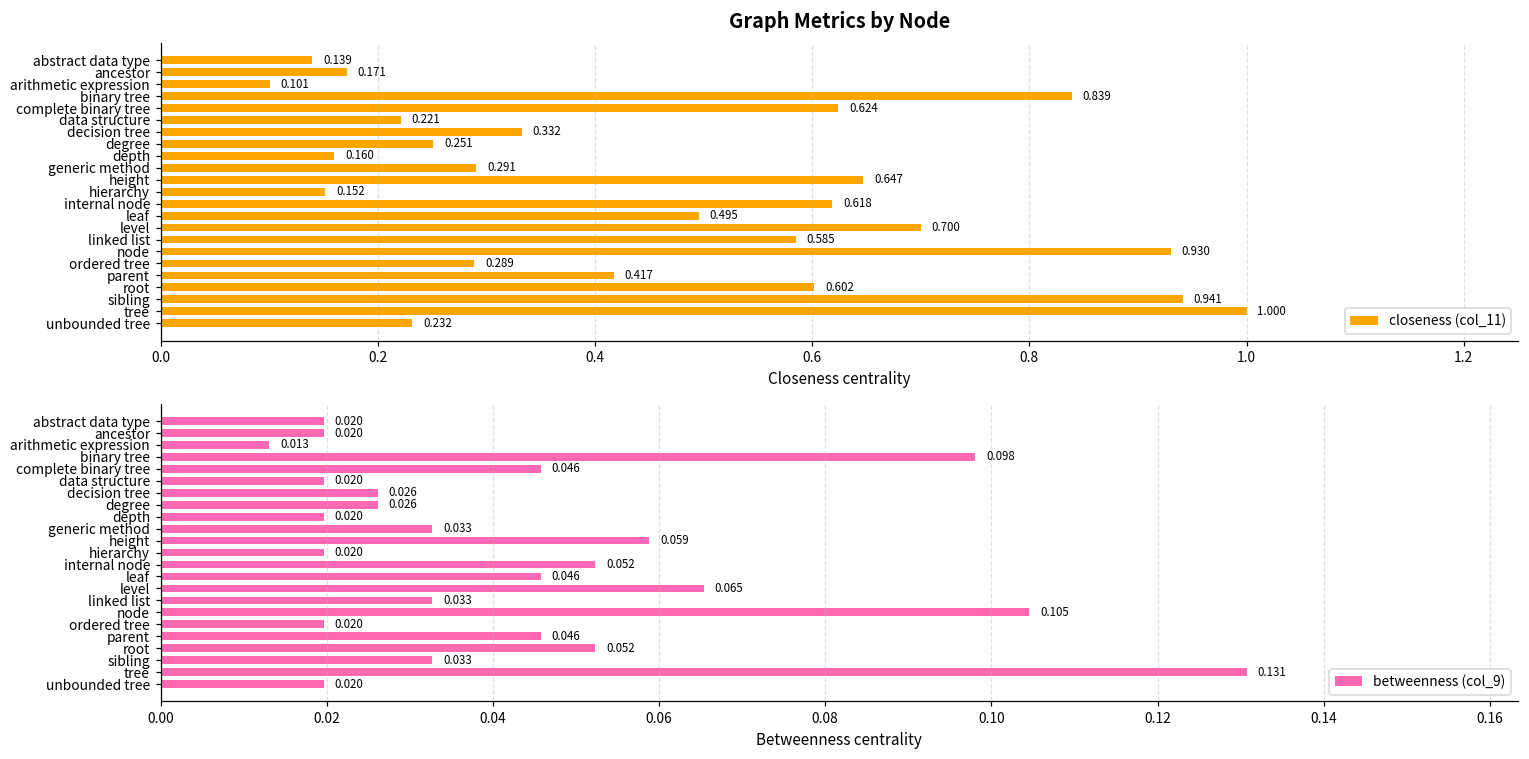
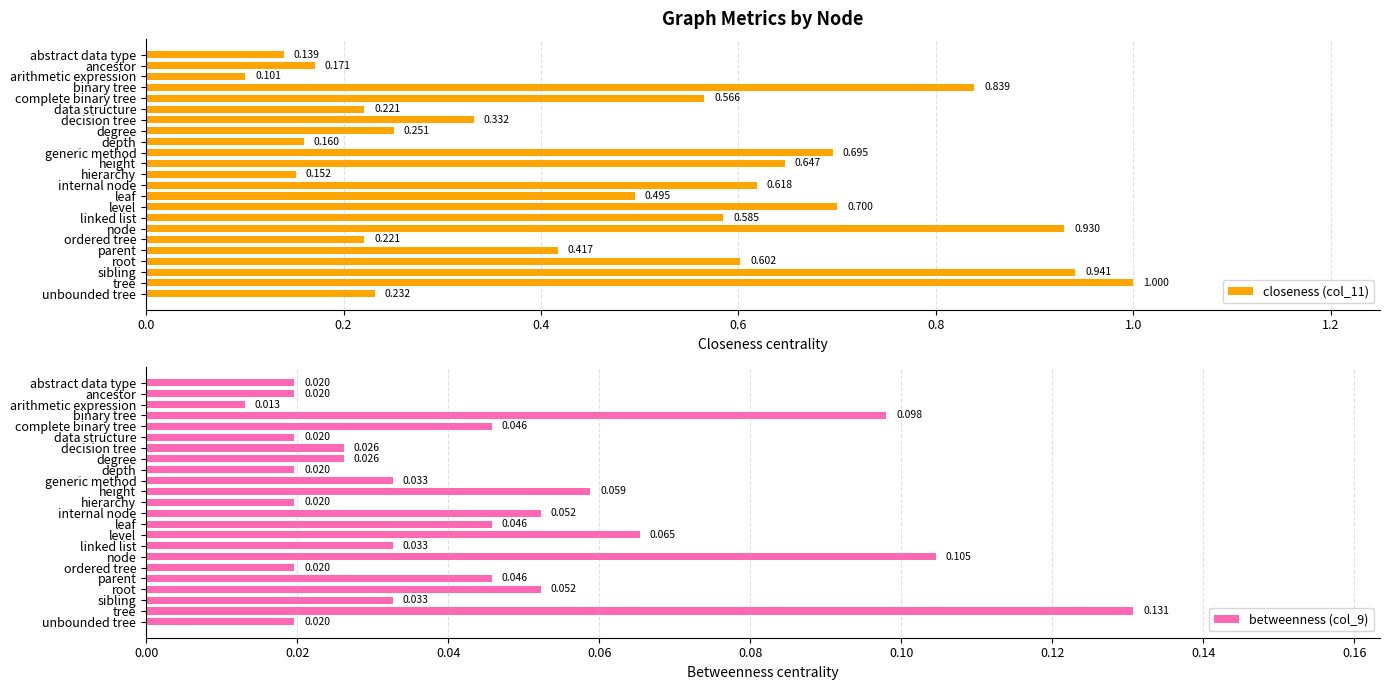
  {
    "Graph Metrics by Node": {
      "abstract data type": 0.139,
      "arithmetic expression": 0.101,
-     "complete binary tree": 0.624,
-     "generic method": 0.291,
+     "complete binary tree": 0.566,
+     "generic method": 0.695,
      "internal node": 0.618,
      "linked list": 0.585,
-     "ordered tree": 0.289,
+     "ordered tree": 0.221,
      "sibling": 0.941,
      "unbounded tree": 0.232
    }
  }
